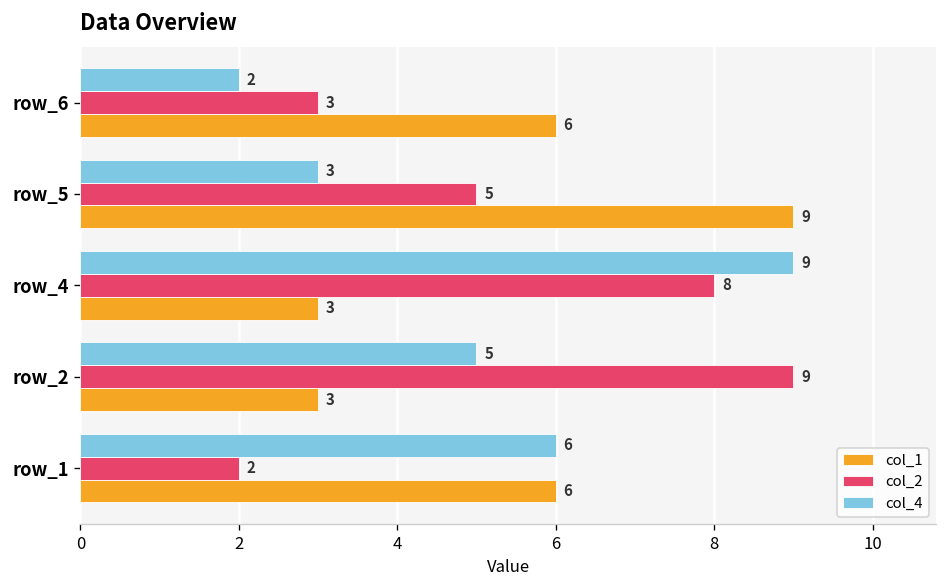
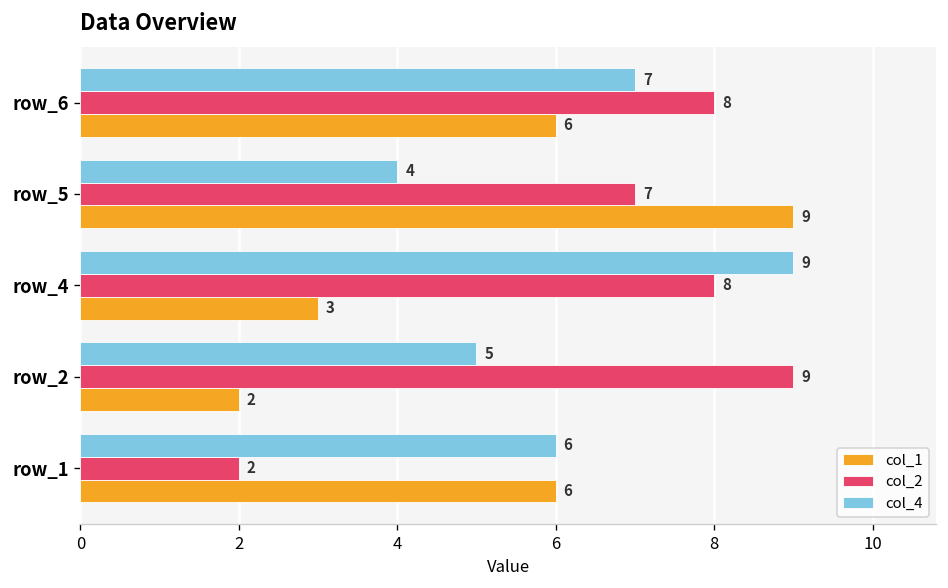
  {
    "col_1": {
      "row_6": 6,
      "row_5": 9,
      "row_4": 3,
-     "row_2": 3,
+     "row_2": 2,
      "row_1": 6
    },
    "col_2": {
-     "row_6": 3,
-     "row_5": 5,
+     "row_6": 8,
+     "row_5": 7,
      "row_4": 8,
      "row_2": 9,
      "row_1": 2
    },
    "col_4": {
-     "row_6": 2,
-     "row_5": 3,
+     "row_6": 7,
+     "row_5": 4,
      "row_4": 9,
      "row_2": 5,
      "row_1": 6
    }
  }
